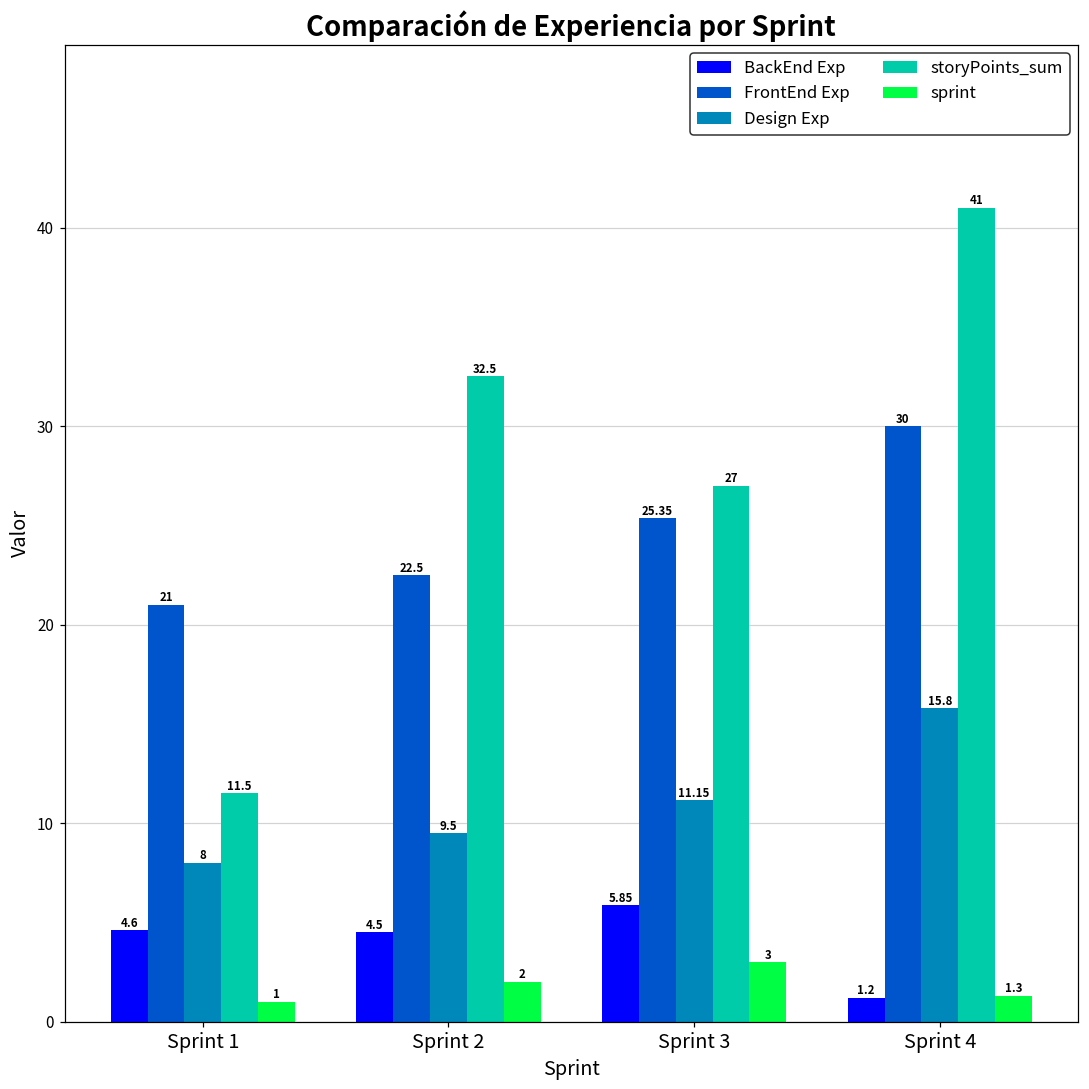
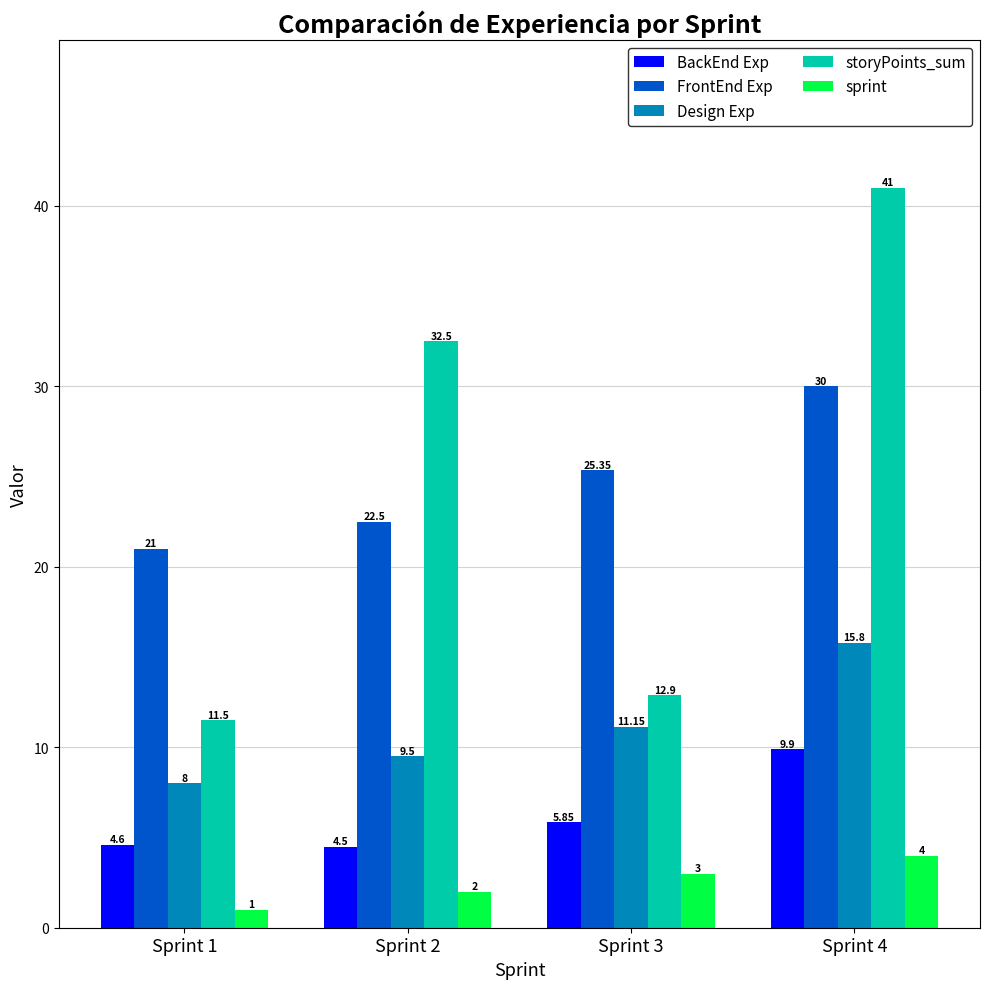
  {
    "BackEnd Exp": {
      "Sprint 1": 4.6,
      "Sprint 2": 4.5,
      "Sprint 3": 5.85,
-     "Sprint 4": 1.2
+     "Sprint 4": 9.9
    },
    "storyPoints_sum": {
      "Sprint 1": 11.5,
      "Sprint 2": 32.5,
-     "Sprint 3": 27,
+     "Sprint 3": 12.9,
      "Sprint 4": 41
    },
    "sprint": {
      "Sprint 1": 1,
      "Sprint 2": 2,
      "Sprint 3": 3,
-     "Sprint 4": 1.3
+     "Sprint 4": 4
    }
  }
